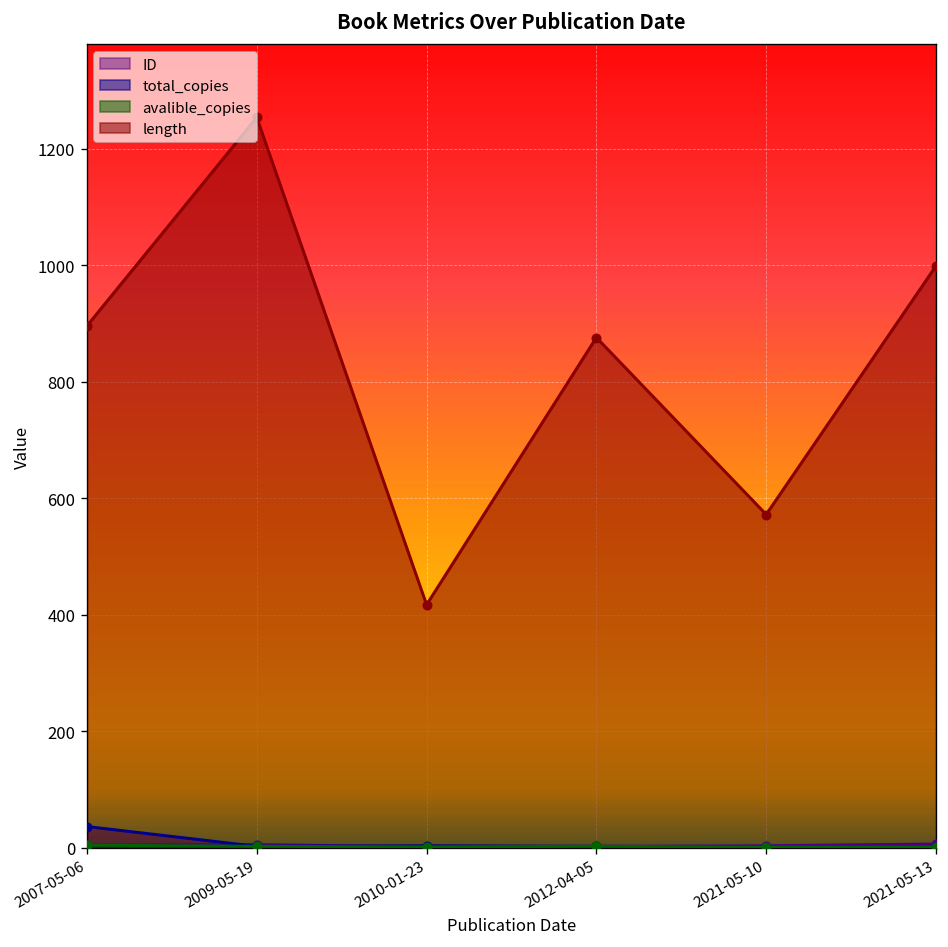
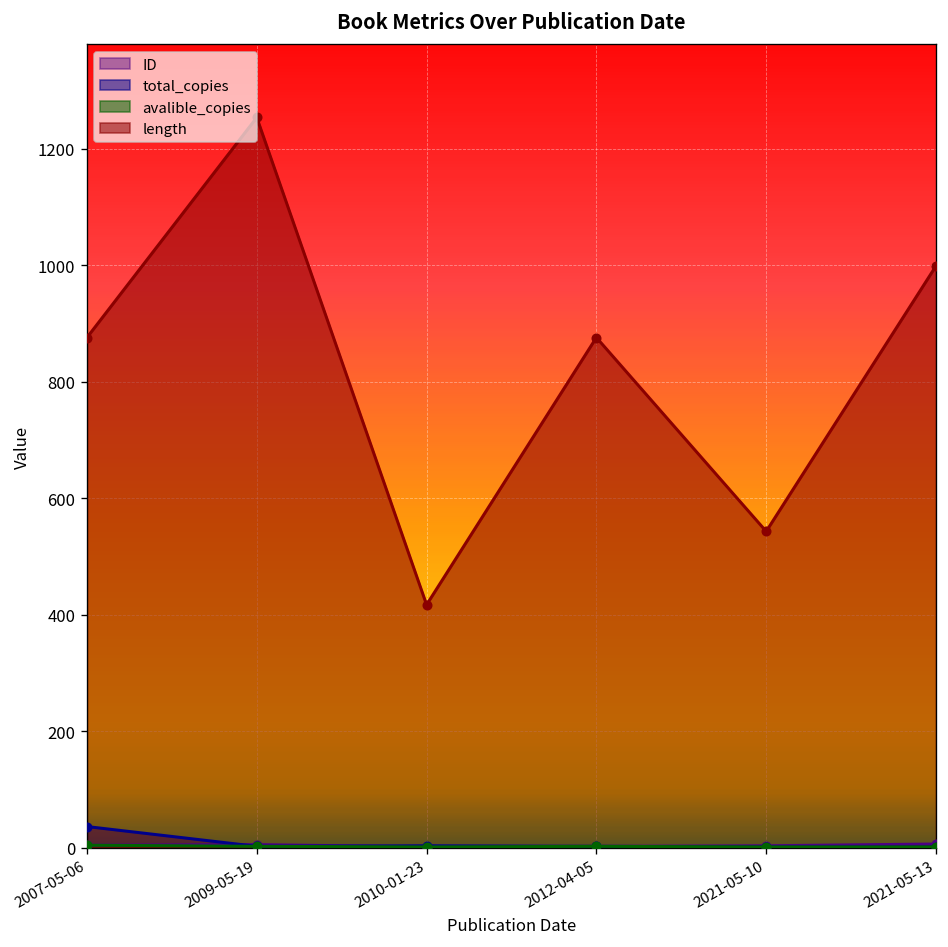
  {
    "total_copies": {
      "2007-05-06": 40
    },
    "length": {
-     "2007-05-06": 900,
+     "2007-05-06": 880,
      "2010-01-23": 420,
      "2012-04-05": 880,
-     "2021-05-10": 570,
+     "2021-05-10": 540,
      "2021-05-13": 1000
    }
  }
